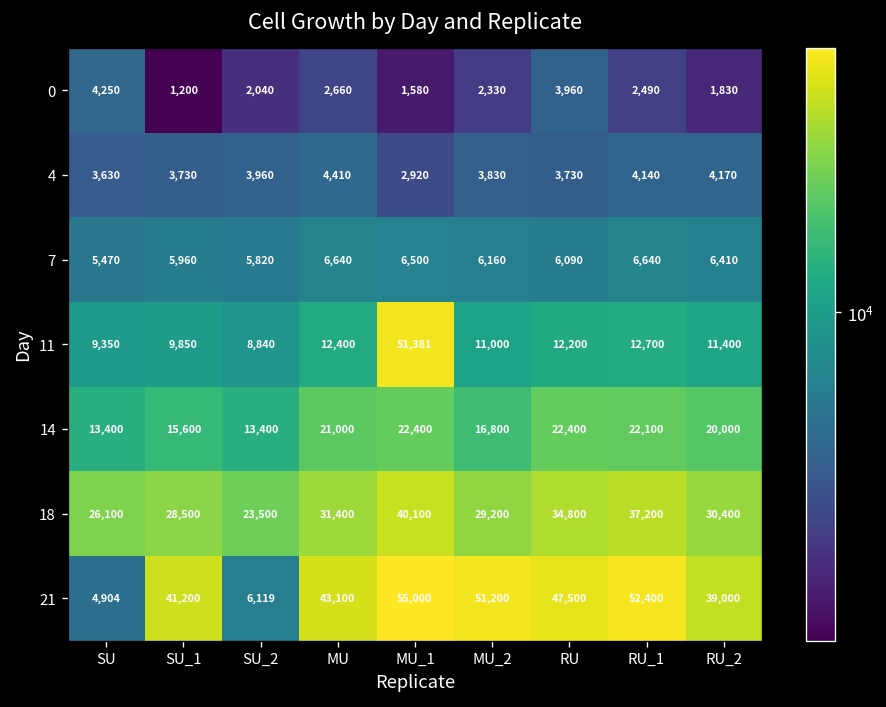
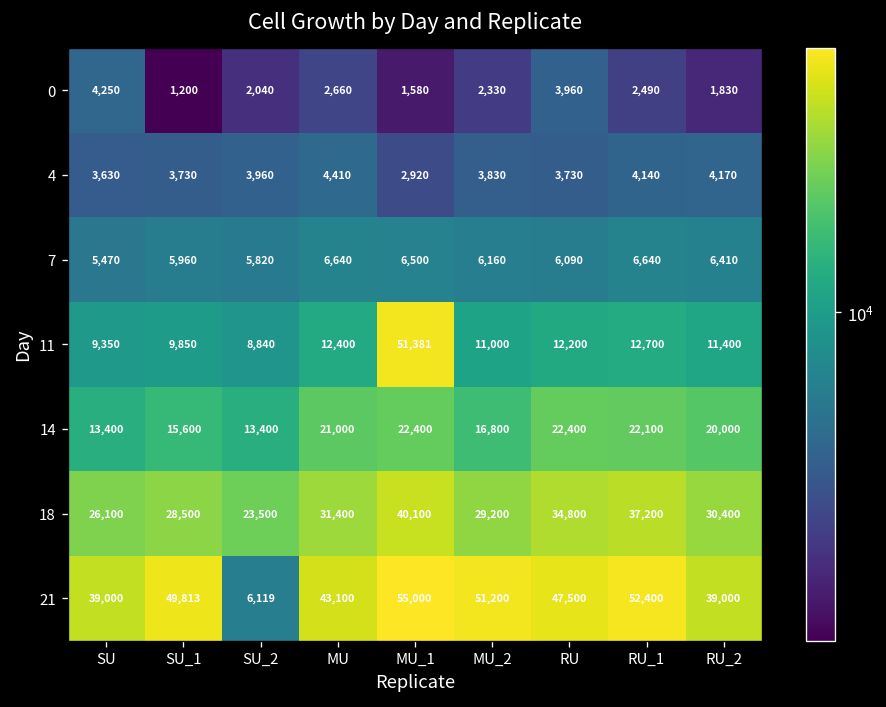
  {
    "0": {
      "SU": "4,250",
      "SU_1": "1,200",
      "SU_2": "2,040",
      "MU": "2,660",
      "MU_1": "1,580",
      "MU_2": "2,330",
      "RU": "3,960",
      "RU_1": "2,490",
      "RU_2": "1,830"
    },
    "4": {
      "SU": "3,630",
      "SU_1": "3,730",
      "SU_2": "3,960",
      "MU": "4,410",
      "MU_1": "2,920",
      "MU_2": "3,830",
      "RU": "3,730",
      "RU_1": "4,140",
      "RU_2": "4,170"
    },
    "7": {
      "SU": "5,470",
      "SU_1": "5,960",
      "SU_2": "5,820",
      "MU": "6,640",
      "MU_1": "6,500",
      "MU_2": "6,160",
      "RU": "6,090",
      "RU_1": "6,640",
      "RU_2": "6,410"
    },
    "11": {
      "SU": "9,350",
      "SU_1": "9,850",
      "SU_2": "8,840",
      "MU": "12,400",
      "MU_1": "51,381",
      "MU_2": "11,000",
      "RU": "12,200",
      "RU_1": "12,700",
      "RU_2": "11,400"
    },
    "14": {
      "SU": "13,400",
      "SU_1": "15,600",
      "SU_2": "13,400",
      "MU": "21,000",
      "MU_1": "22,400",
      "MU_2": "16,800",
      "RU": "22,400",
      "RU_1": "22,100",
      "RU_2": "20,000"
    },
    "18": {
      "SU": "26,100",
      "SU_1": "28,500",
      "SU_2": "23,500",
      "MU": "31,400",
      "MU_1": "40,100",
      "MU_2": "29,200",
      "RU": "34,800",
      "RU_1": "37,200",
      "RU_2": "30,400"
    },
    "21": {
-     "SU": "4,904",
-     "SU_1": "41,200",
+     "SU": "39,000",
+     "SU_1": "49,813",
      "SU_2": "6,119",
      "MU": "43,100",
      "MU_1": "55,000",
      "MU_2": "51,200",
      "RU": "47,500",
      "RU_1": "52,400",
      "RU_2": "39,000"
    }
  }
